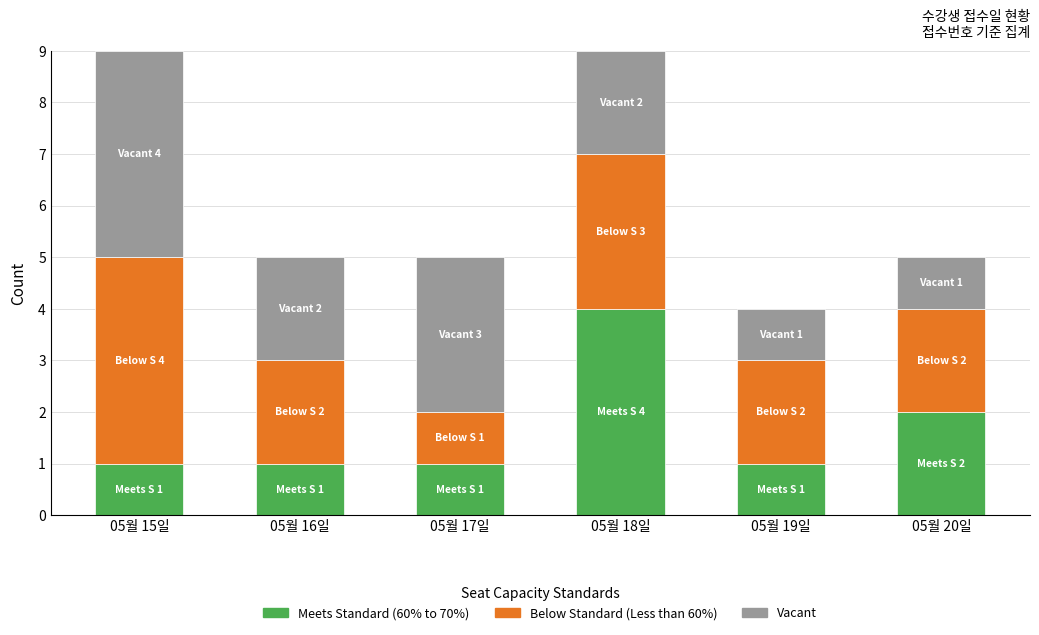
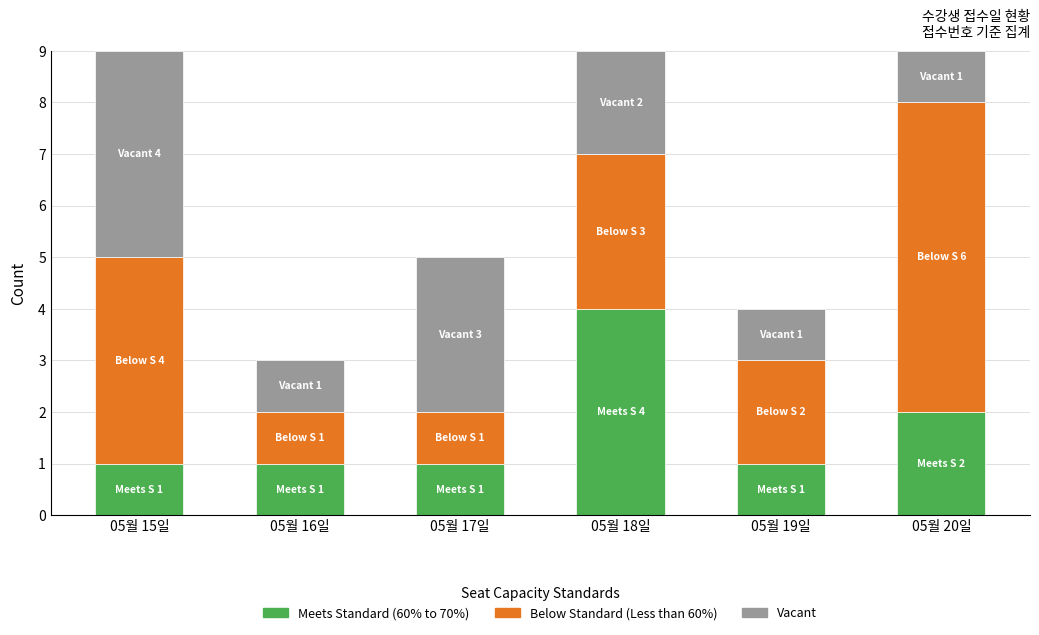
  {
    "Meets Standard (60% to 70%)": {
      "05월 15일": 1,
      "05월 16일": 1,
      "05월 17일": 1,
      "05월 18일": 4,
      "05월 19일": 1,
      "05월 20일": 2
    },
    "Below Standard (Less than 60%)": {
      "05월 15일": 4,
-     "05월 16일": 2,
+     "05월 16일": 1,
      "05월 17일": 1,
      "05월 18일": 3,
      "05월 19일": 2,
-     "05월 20일": 2
+     "05월 20일": 6
    },
    "Vacant": {
      "05월 15일": 4,
-     "05월 16일": 2,
+     "05월 16일": 1,
      "05월 17일": 3,
      "05월 18일": 2,
      "05월 19일": 1,
      "05월 20일": 1
    }
  }
